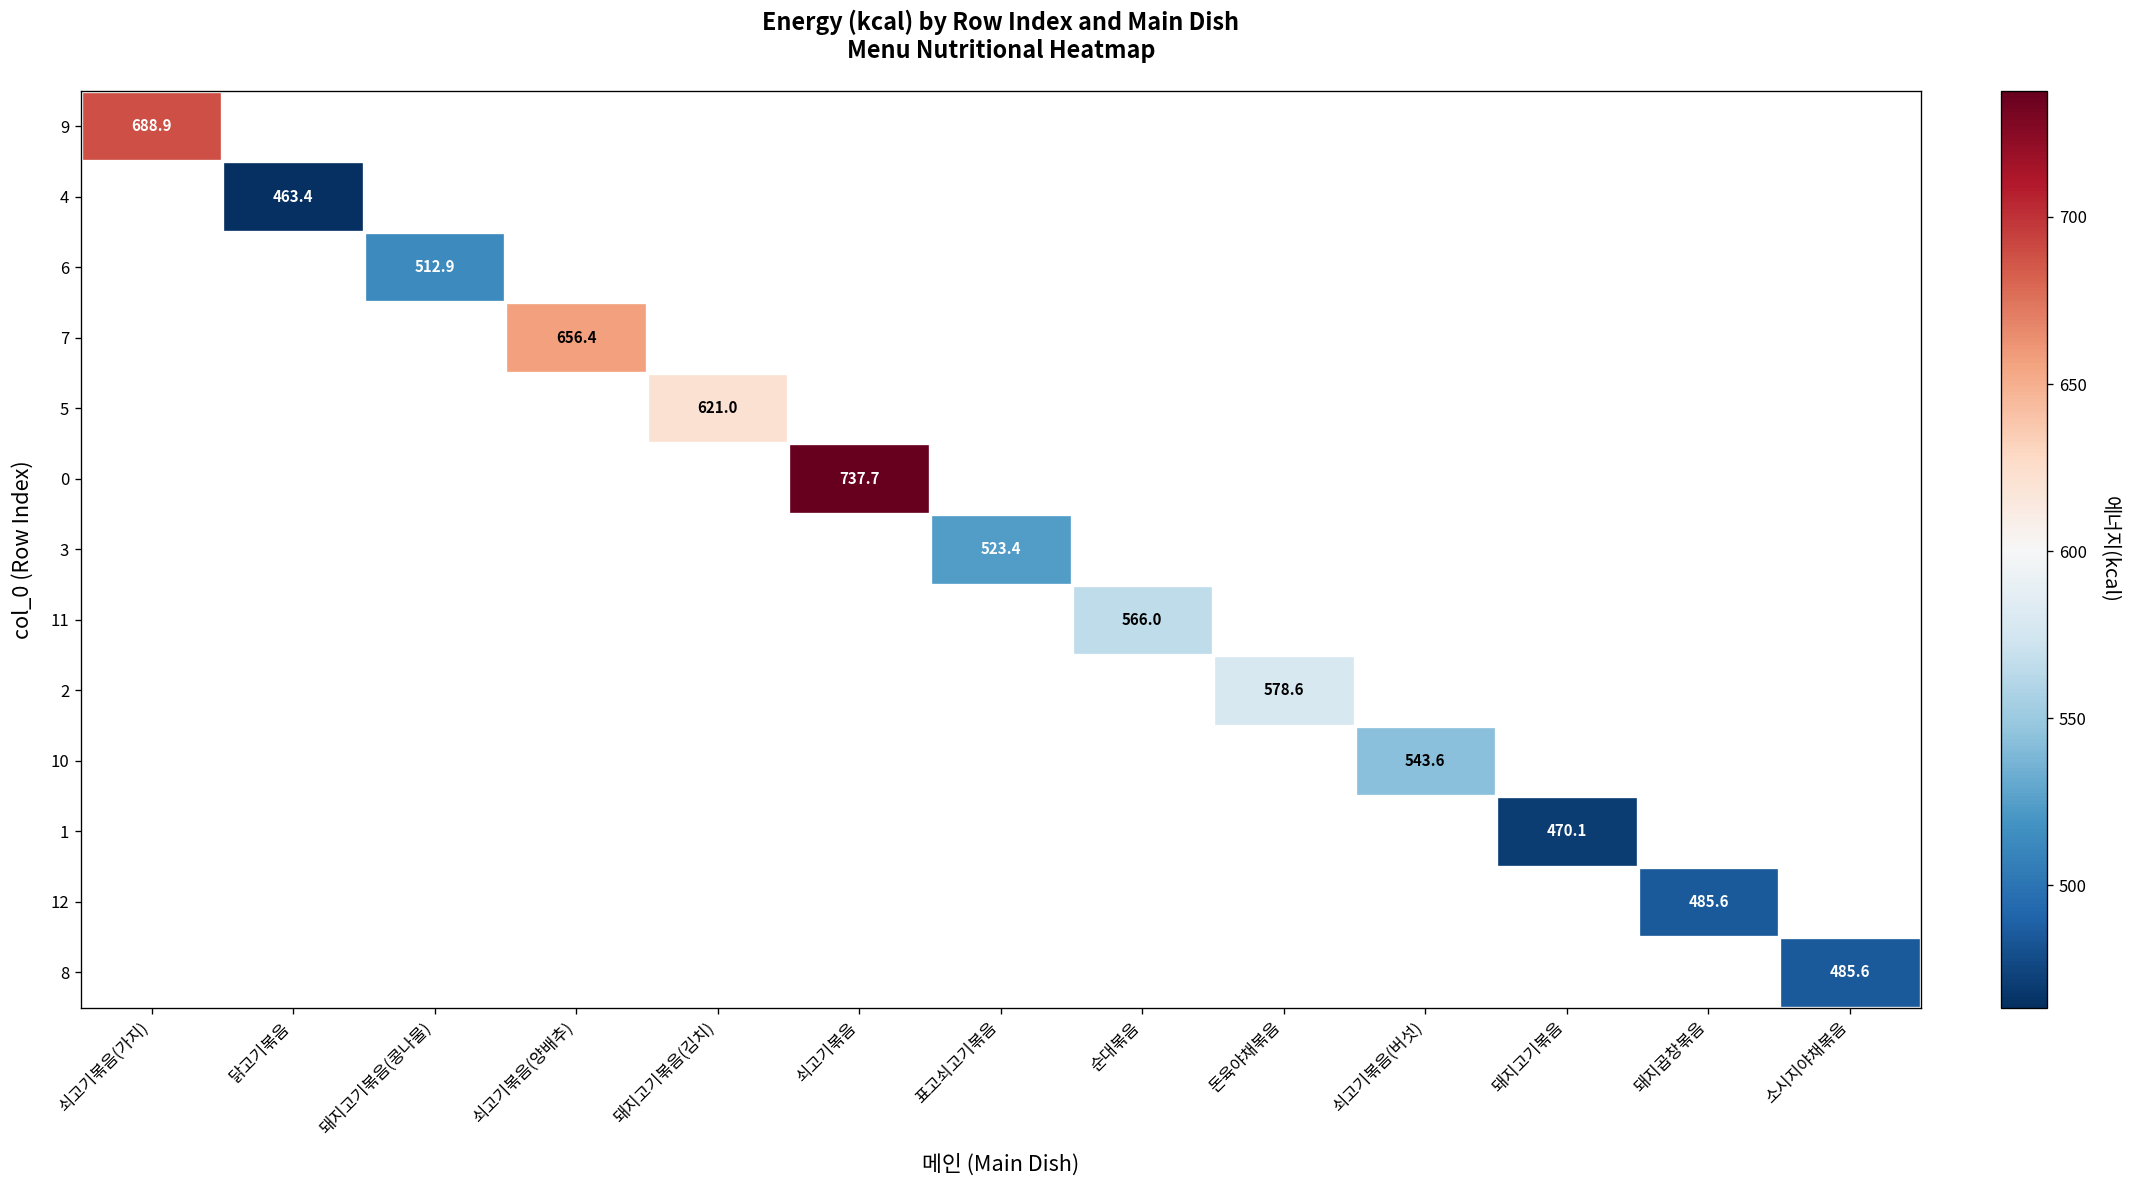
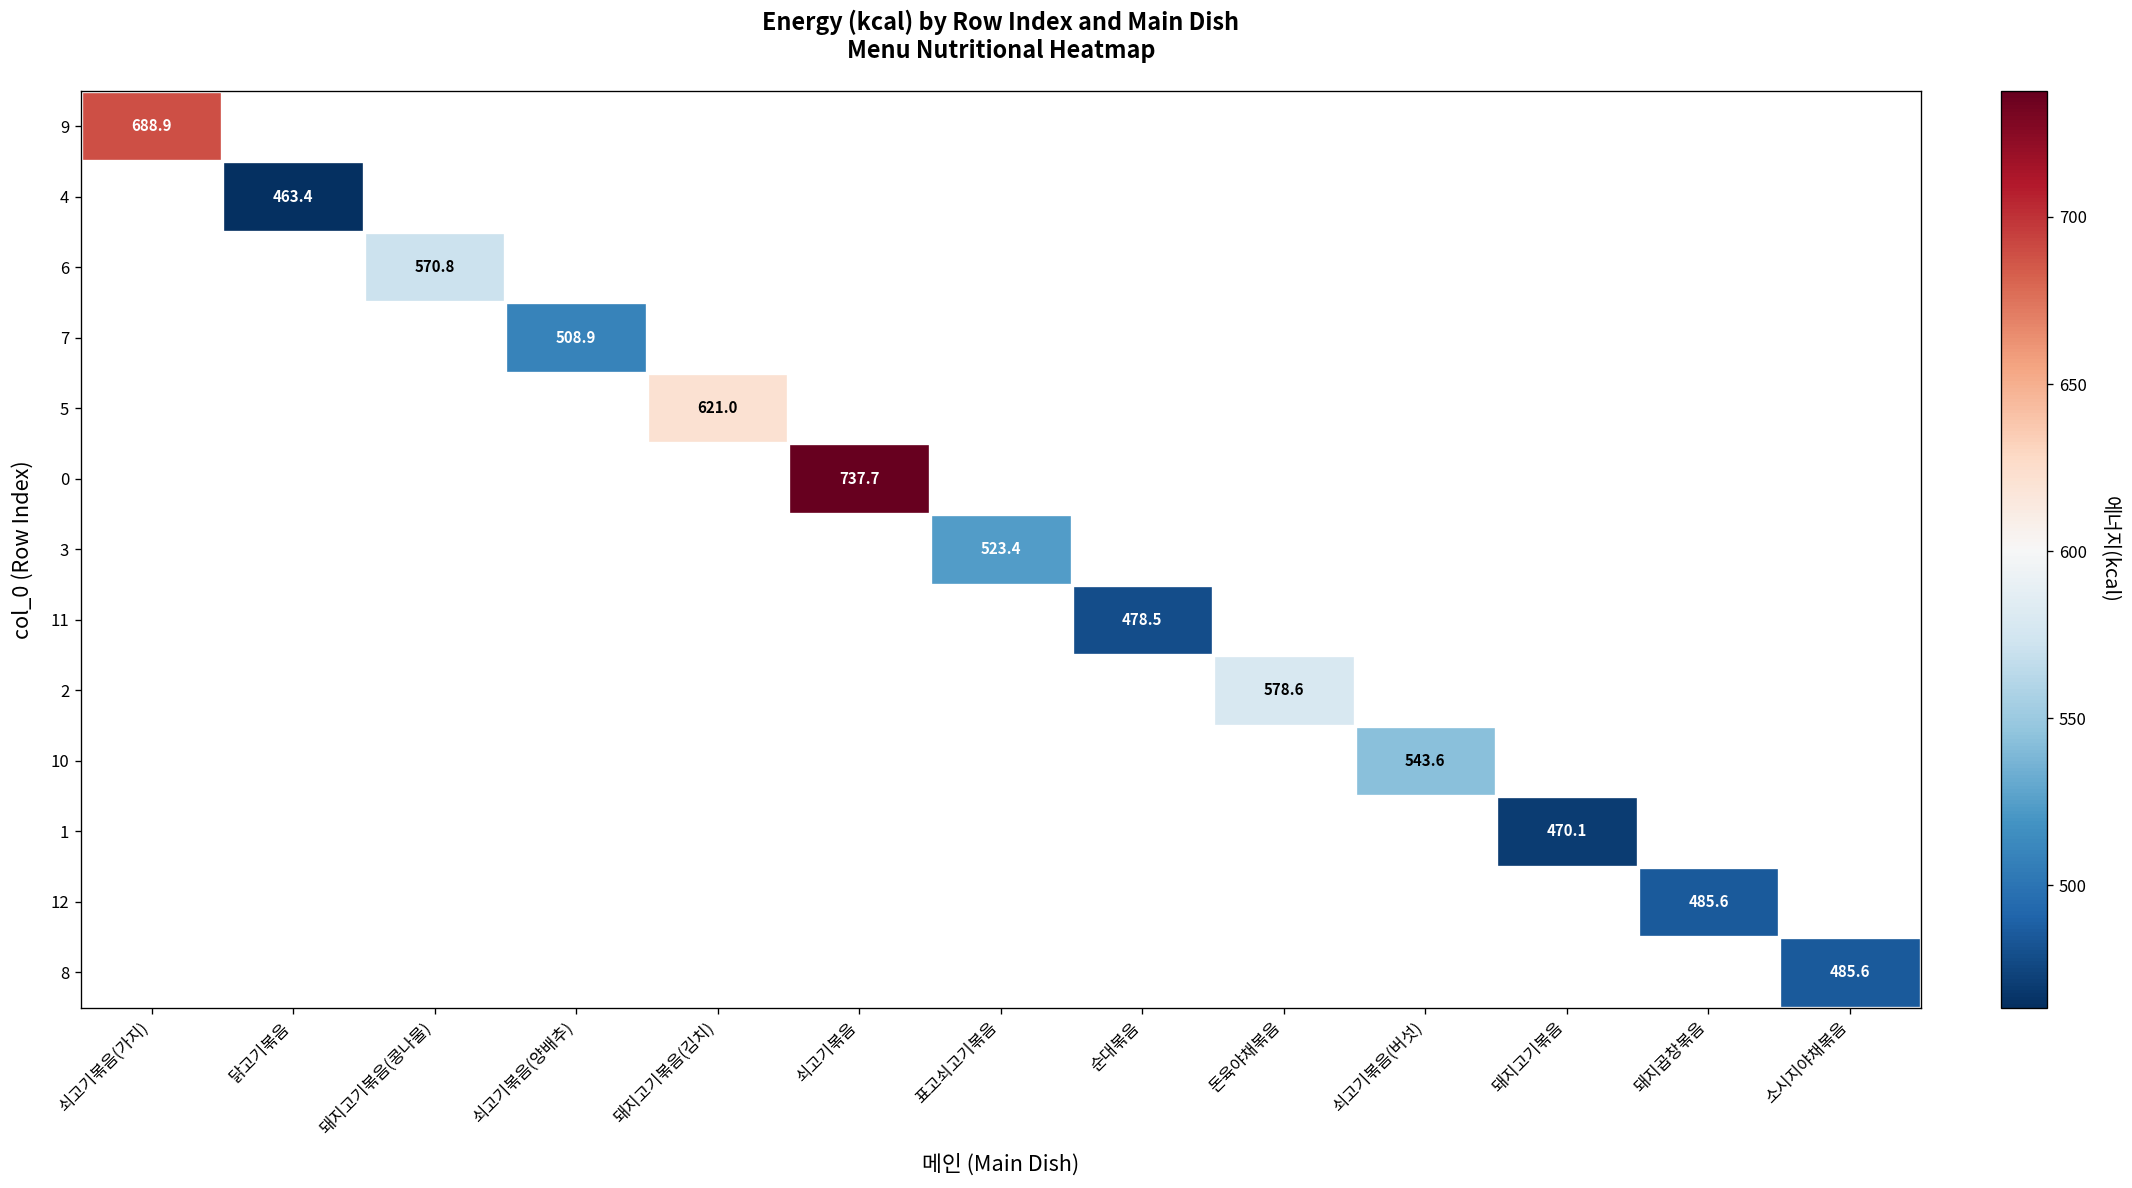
  {
    "9": {
      "쇠고기볶음(가지)": 688.9
    },
    "4": {
      "닭고기볶음": 463.4
    },
    "6": {
-     "돼지고기볶음(콩나물)": 512.9
+     "돼지고기볶음(콩나물)": 570.8
    },
    "7": {
-     "쇠고기볶음(양배추)": 656.4
+     "쇠고기볶음(양배추)": 508.9
    },
    "5": {
      "돼지고기볶음(김치)": 621.0
    },
    "0": {
      "쇠고기볶음": 737.7
    },
    "3": {
      "표고쇠고기볶음": 523.4
    },
    "11": {
-     "순대볶음": 566.0
+     "순대볶음": 478.5
    },
    "2": {
      "돈육야채볶음": 578.6
    },
    "10": {
      "쇠고기볶음(버섯)": 543.6
    },
    "1": {
      "돼지고기볶음": 470.1
    },
    "12": {
      "돼지곱창볶음": 485.6
    },
    "8": {
      "소시지야채볶음": 485.6
    }
  }
